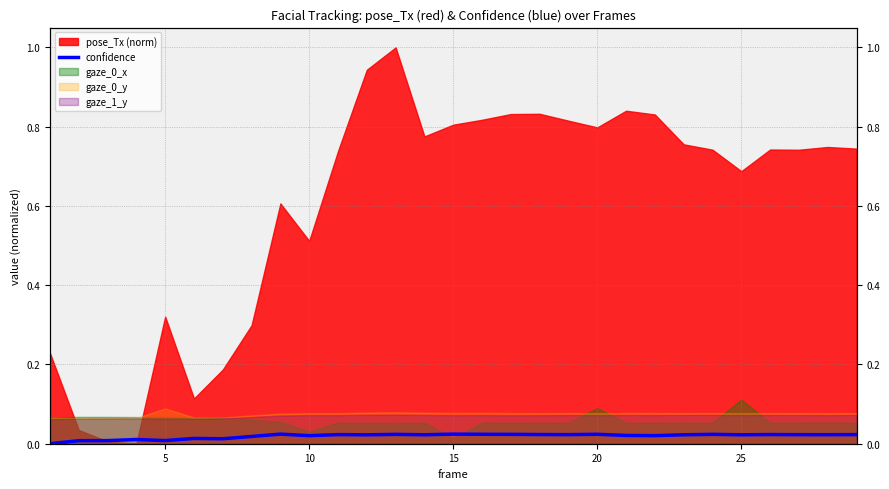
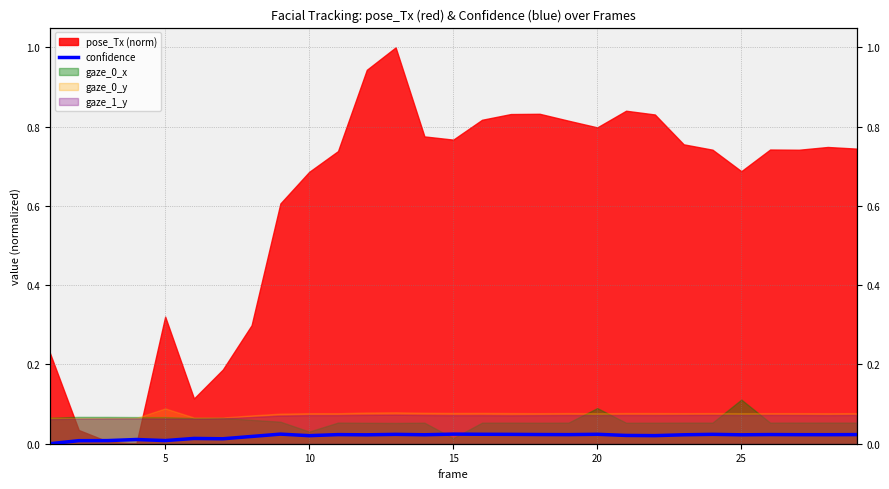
  {
    "confidence": {
      "5": 0.01,
      "10": 0.02,
      "15": 0.02,
      "20": 0.02,
      "25": 0.02
    },
    "pose_Tx (norm)": {
      "5": 0.32,
-     "10": 0.51,
-     "15": 0.80,
+     "10": 0.69,
+     "15": 0.77,
      "20": 0.80,
      "25": 0.69
    },
    "gaze_0_x": {
      "10": 0.03,
      "15": 0.01,
      "20": 0.09,
      "25": 0.11
    },
    "gaze_0_y": {
      "5": 0.09
    }
  }
